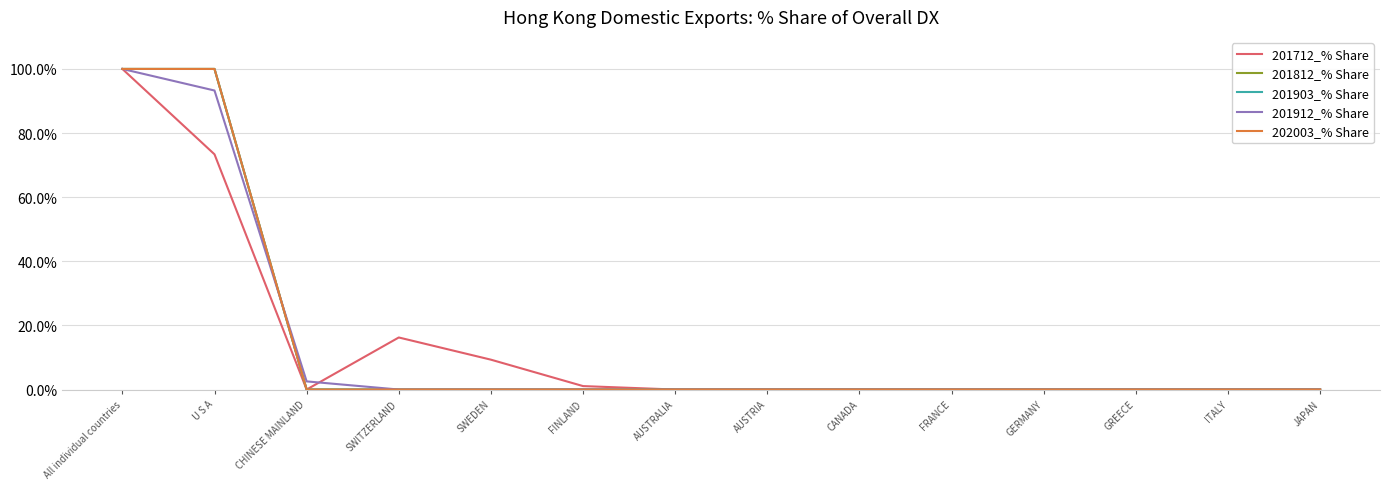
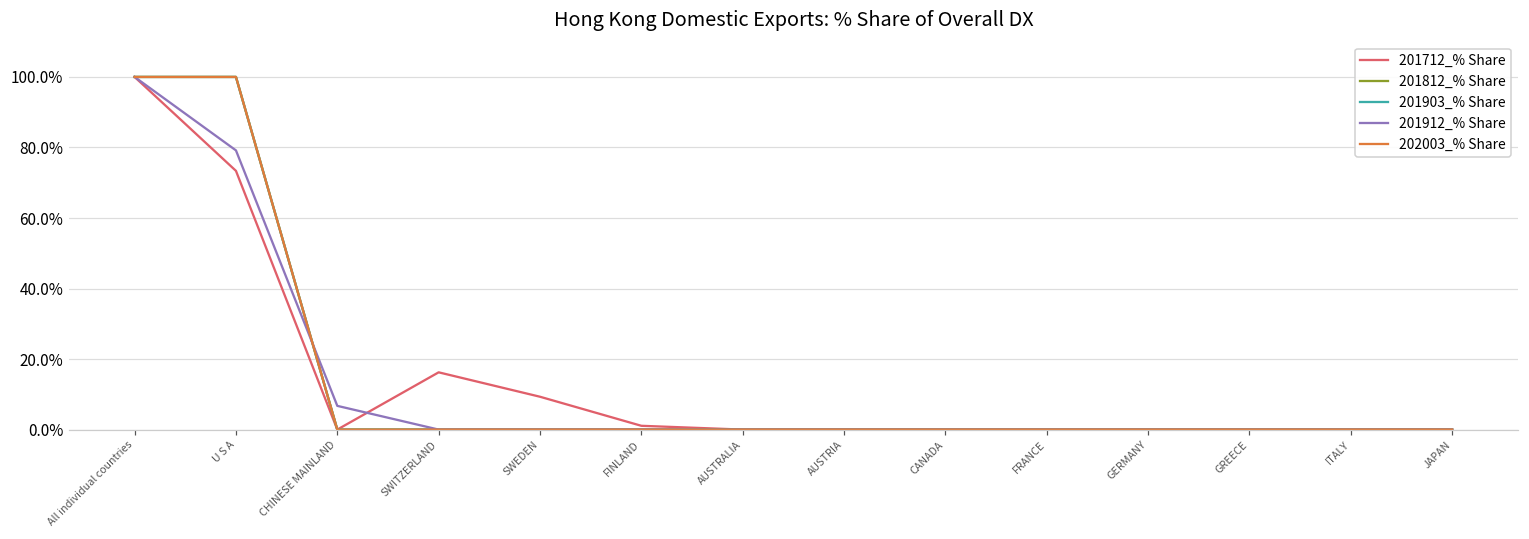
  {
    "201912_% Share": {
-     "U S A": "93%",
-     "CHINESE MAINLAND": "3%"
+     "U S A": "79%",
+     "CHINESE MAINLAND": "7%"
    }
  }
